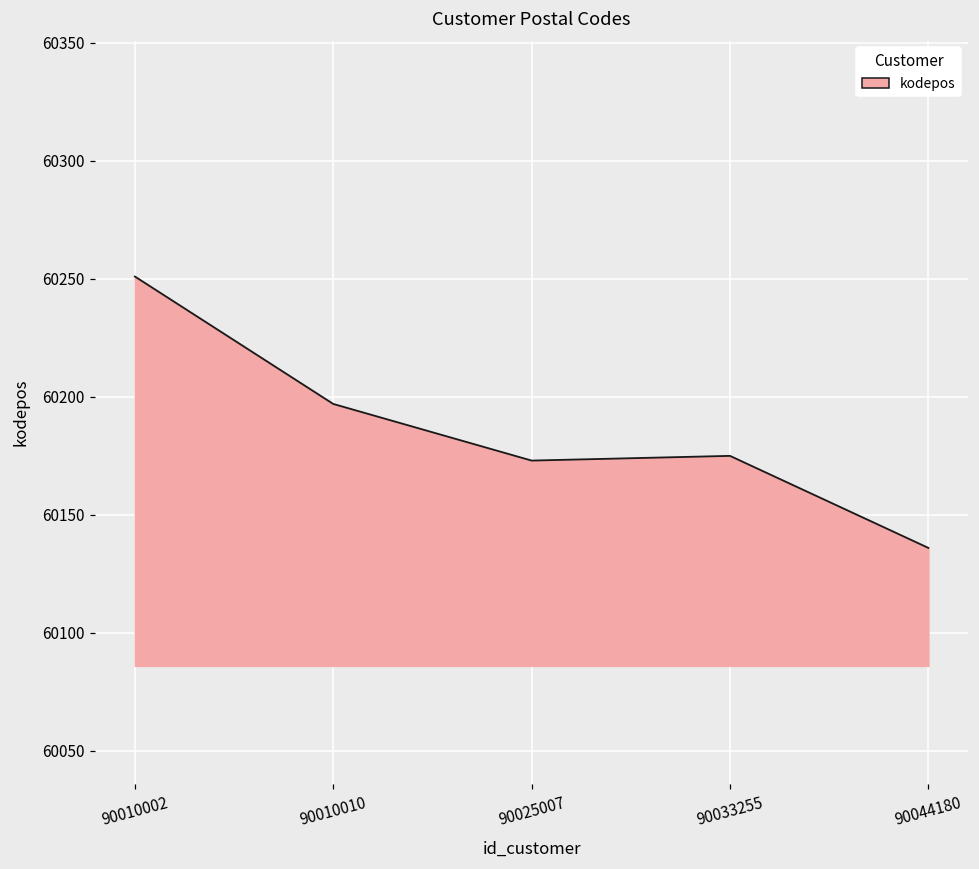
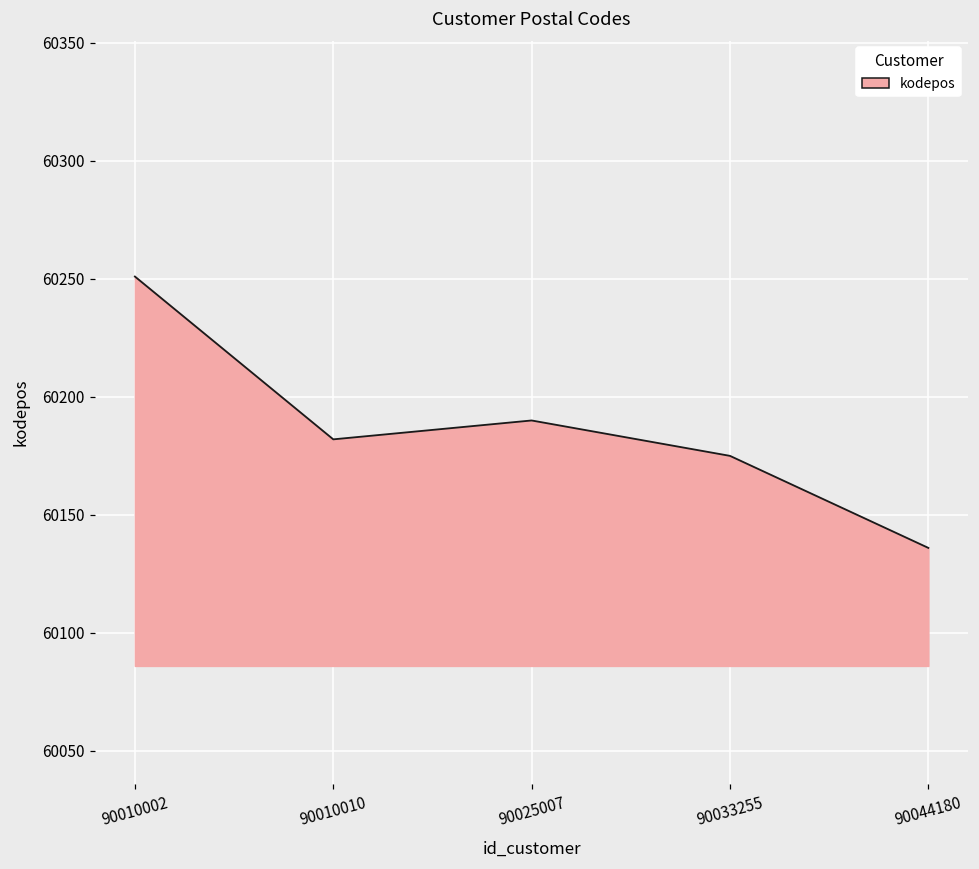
  {
    "90010002": 60251,
-   "90010010": 60197,
-   "90025007": 60173,
+   "90010010": 60182,
+   "90025007": 60190,
    "90033255": 60175,
    "90044180": 60136
  }
